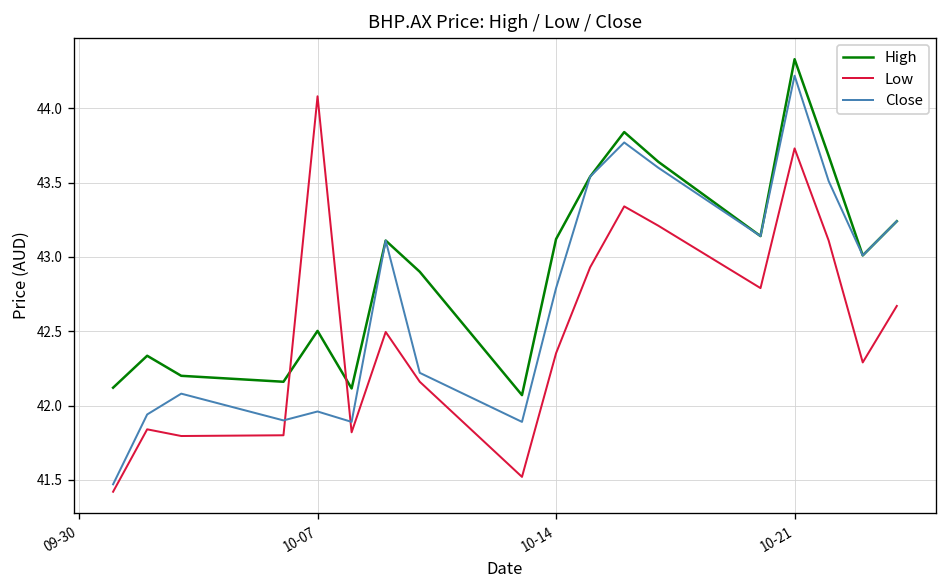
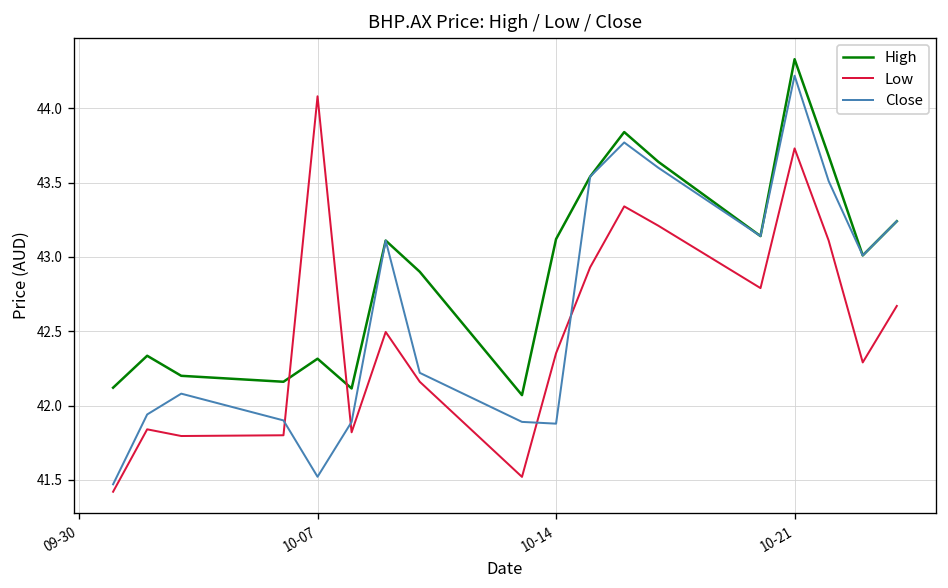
  {
    "High": {
-     "10-07": 42.50,
+     "10-07": 42.31,
      "10-14": 43.12,
      "10-21": 44.33
    },
    "Low": {
      "10-07": 44.08,
      "10-14": 42.35,
      "10-21": 43.73
    },
    "Close": {
-     "10-07": 41.96,
-     "10-14": 42.79,
+     "10-07": 41.52,
+     "10-14": 41.88,
      "10-21": 44.22
    }
  }
